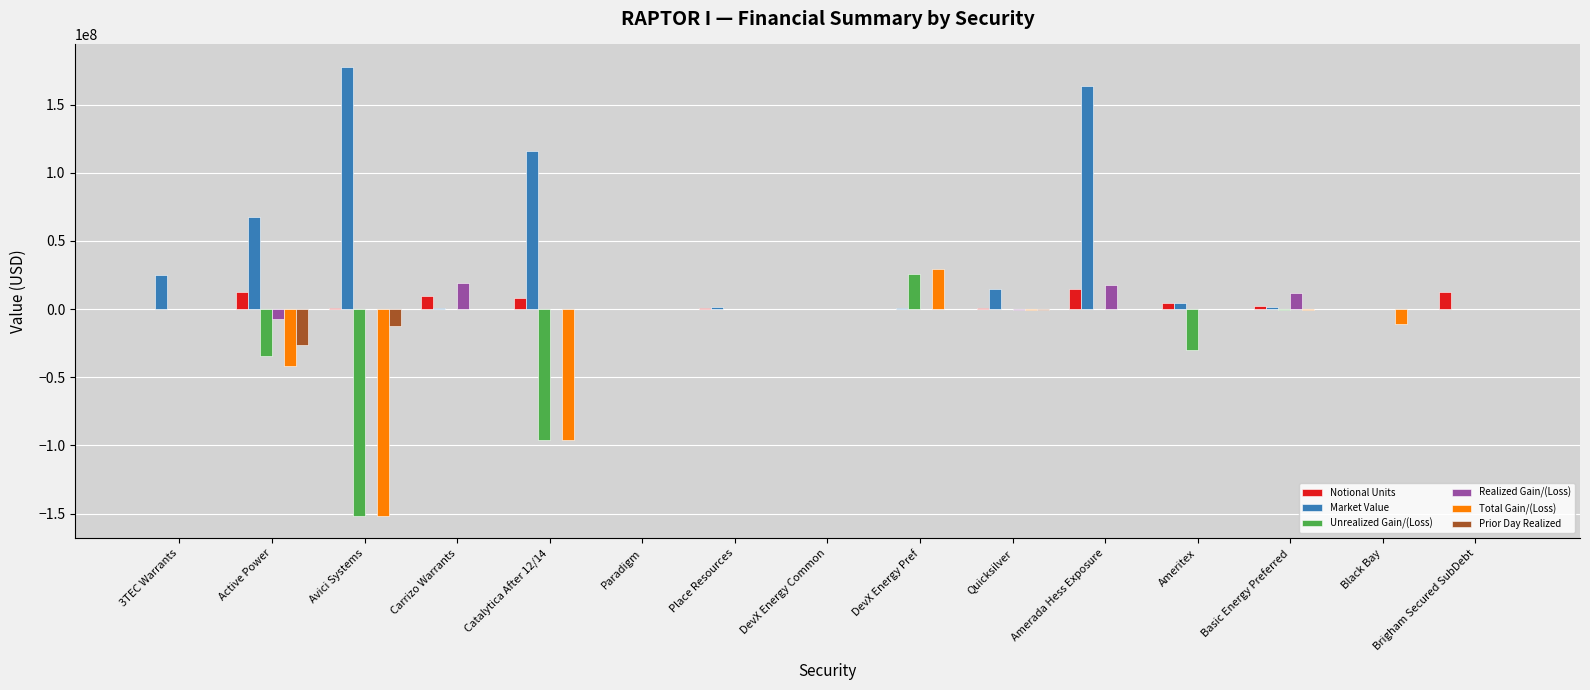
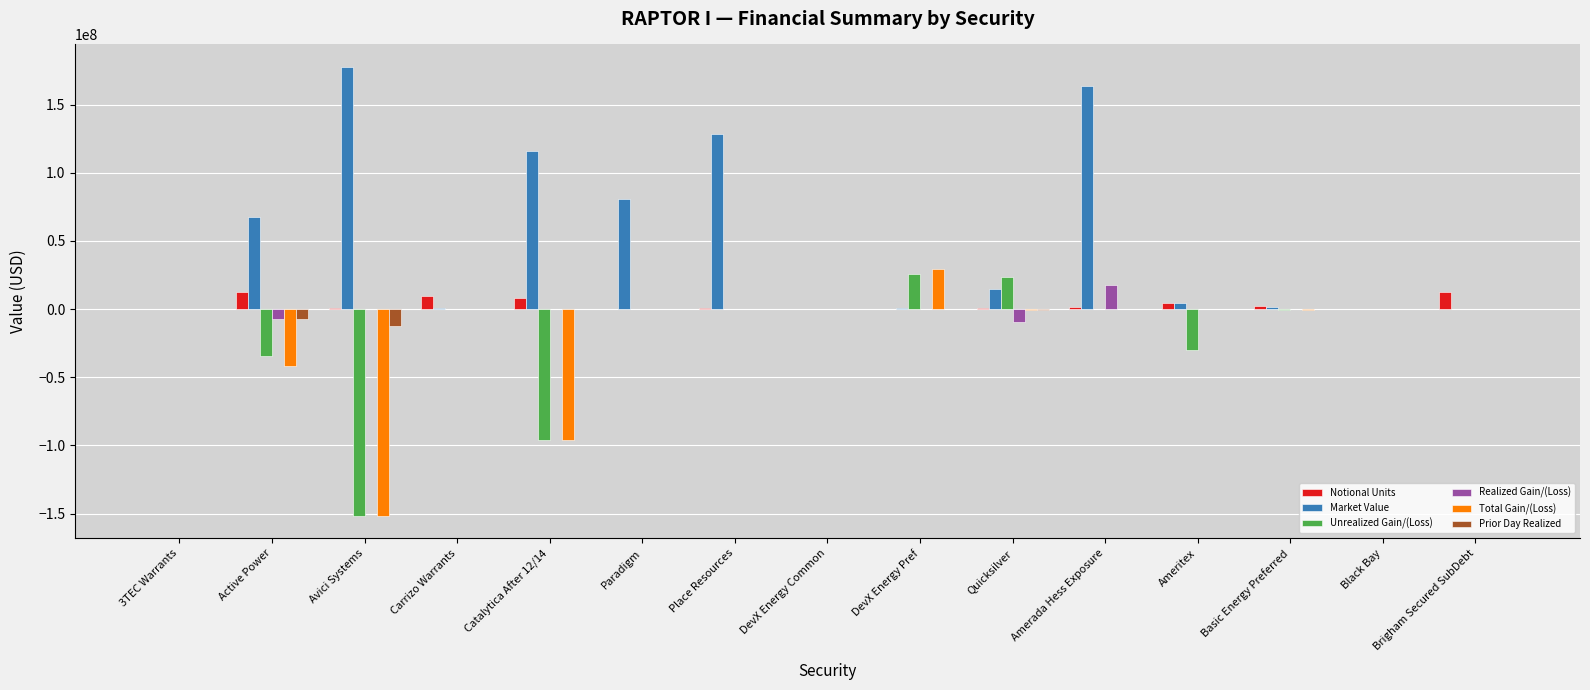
  {
    "Notional Units": {
      "Active Power": 12000000,
      "Carrizo Warrants": 9000000,
      "Catalytica After 12/14": 8000000,
-     "Amerada Hess Exposure": 15000000,
+     "Amerada Hess Exposure": 1000000,
      "Ameritex": 5000000,
      "Basic Energy Preferred": 2000000,
      "Brigham Secured SubDebt": 13000000
    },
    "Market Value": {
-     "3TEC Warrants": 25000000,
+     "3TEC Warrants": 0,
      "Active Power": 68000000,
      "Avici Systems": 178000000,
      "Catalytica After 12/14": 116000000,
-     "Paradigm": 0,
-     "Place Resources": 1000000,
+     "Paradigm": 81000000,
+     "Place Resources": 128000000,
      "Quicksilver": 15000000,
      "Amerada Hess Exposure": 164000000,
      "Ameritex": 4000000,
      "Black Bay": 0,
      "Brigham Secured SubDebt": 0
    },
    "Unrealized Gain/(Loss)": {
      "Active Power": -34000000,
      "Avici Systems": -151000000,
      "Catalytica After 12/14": -96000000,
      "Place Resources": 0,
      "DevX Energy Pref": 26000000,
-     "Quicksilver": 0,
+     "Quicksilver": 24000000,
      "Amerada Hess Exposure": 0,
      "Ameritex": -30000000,
      "Black Bay": 0,
      "Brigham Secured SubDebt": 0
    },
    "Realized Gain/(Loss)": {
      "3TEC Warrants": 0,
      "Active Power": -7000000,
-     "Carrizo Warrants": 19000000,
+     "Carrizo Warrants": 0,
      "Catalytica After 12/14": 0,
      "Paradigm": 0,
      "DevX Energy Common": 0,
-     "Quicksilver": -1000000,
+     "Quicksilver": -9000000,
      "Amerada Hess Exposure": 18000000,
      "Ameritex": 0,
-     "Basic Energy Preferred": 12000000
+     "Basic Energy Preferred": 0
    },
    "Total Gain/(Loss)": {
      "Active Power": -41000000,
      "Avici Systems": -152000000,
      "Catalytica After 12/14": -96000000,
      "DevX Energy Pref": 29000000,
      "Amerada Hess Exposure": 0,
-     "Black Bay": -11000000
+     "Black Bay": 0
    },
    "Prior Day Realized": {
      "3TEC Warrants": 0,
-     "Active Power": -26000000,
+     "Active Power": -7000000,
      "Avici Systems": -12000000,
      "Carrizo Warrants": 0,
      "Catalytica After 12/14": 0,
      "Paradigm": 0,
      "DevX Energy Common": 0,
      "Amerada Hess Exposure": 0,
      "Ameritex": 0,
      "Basic Energy Preferred": 0
    }
  }
